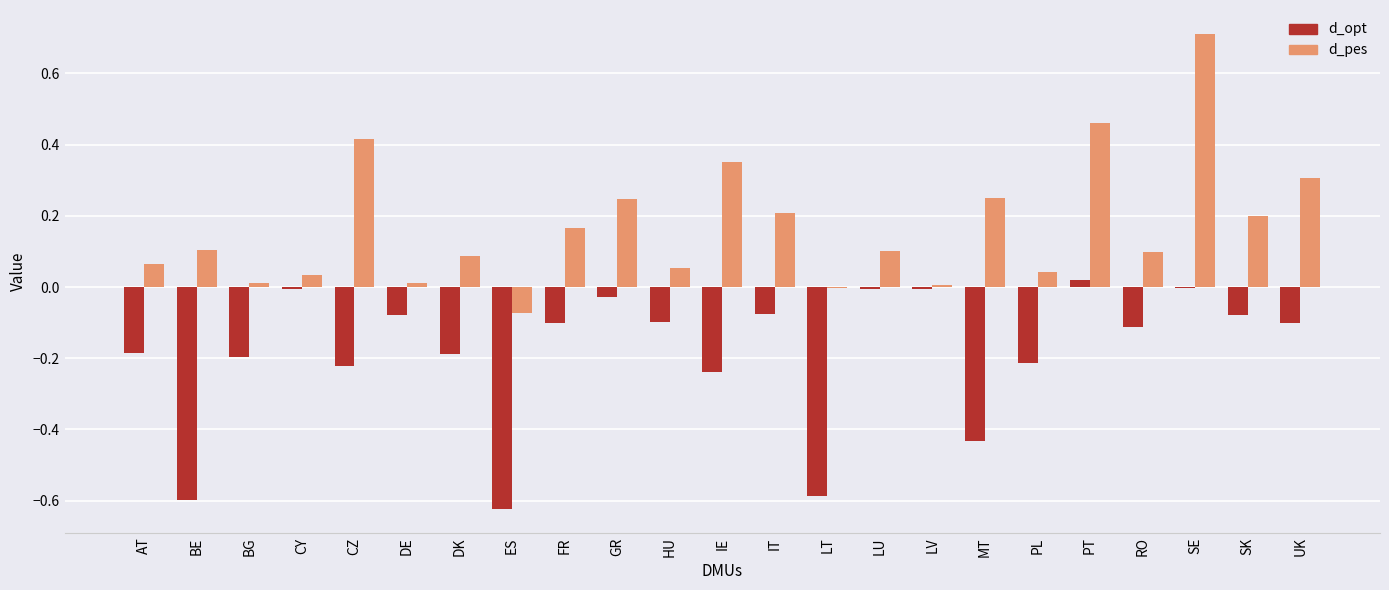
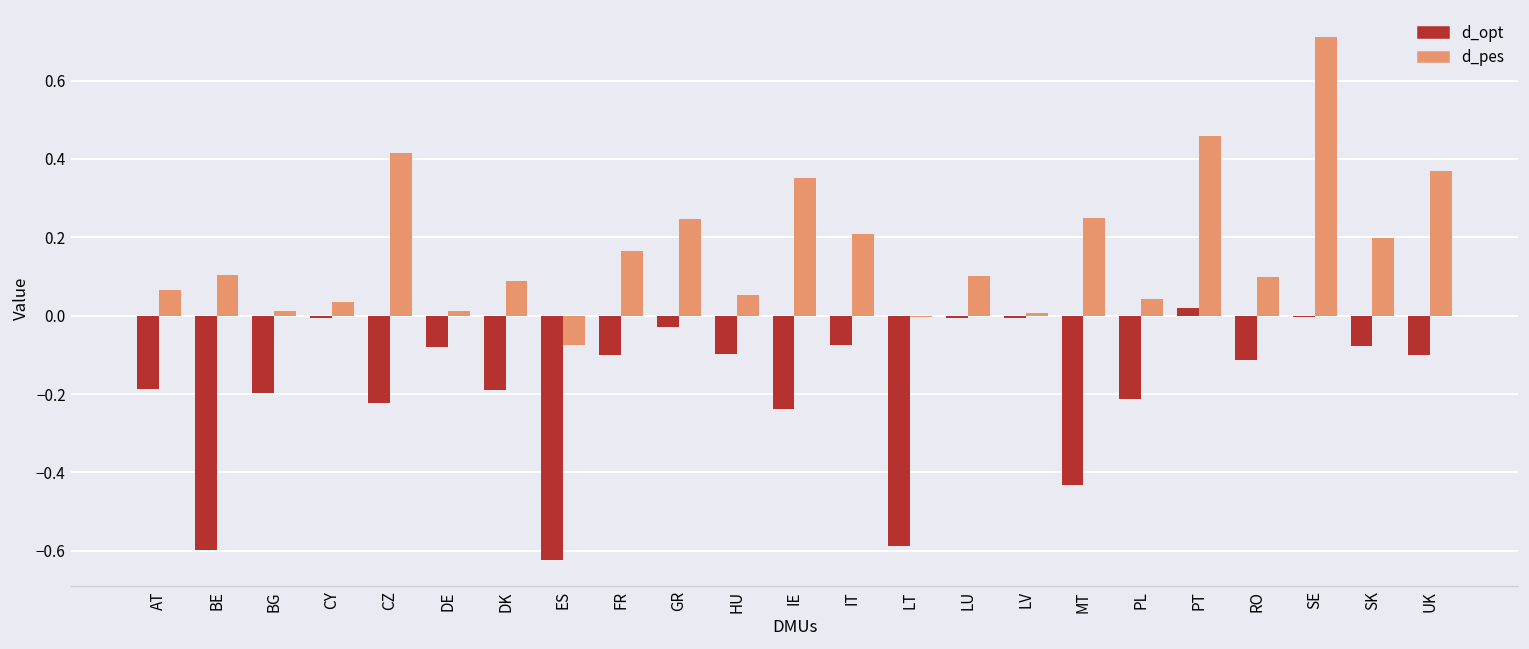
  {
    "d_opt": {
      "AT": -0.19,
      "BE": -0.60,
      "BG": -0.20,
      "CZ": -0.22,
      "DE": -0.08,
      "DK": -0.19,
      "ES": -0.62,
      "FR": -0.10,
      "GR": -0.03,
      "HU": -0.10,
      "IE": -0.24,
      "IT": -0.07,
      "LT": -0.59,
      "MT": -0.43,
      "PL": -0.21,
      "PT": 0.02,
      "RO": -0.11,
      "SK": -0.08,
      "UK": -0.10
    },
    "d_pes": {
      "AT": 0.07,
      "BE": 0.10,
      "BG": 0.01,
      "CY": 0.03,
      "CZ": 0.41,
      "DE": 0.01,
      "DK": 0.09,
      "ES": -0.07,
      "FR": 0.17,
      "GR": 0.25,
      "HU": 0.05,
      "IE": 0.35,
      "IT": 0.21,
      "LU": 0.10,
      "MT": 0.25,
      "PL": 0.04,
      "PT": 0.46,
      "RO": 0.10,
      "SE": 0.71,
      "SK": 0.20,
-     "UK": 0.30
+     "UK": 0.37
    }
  }
